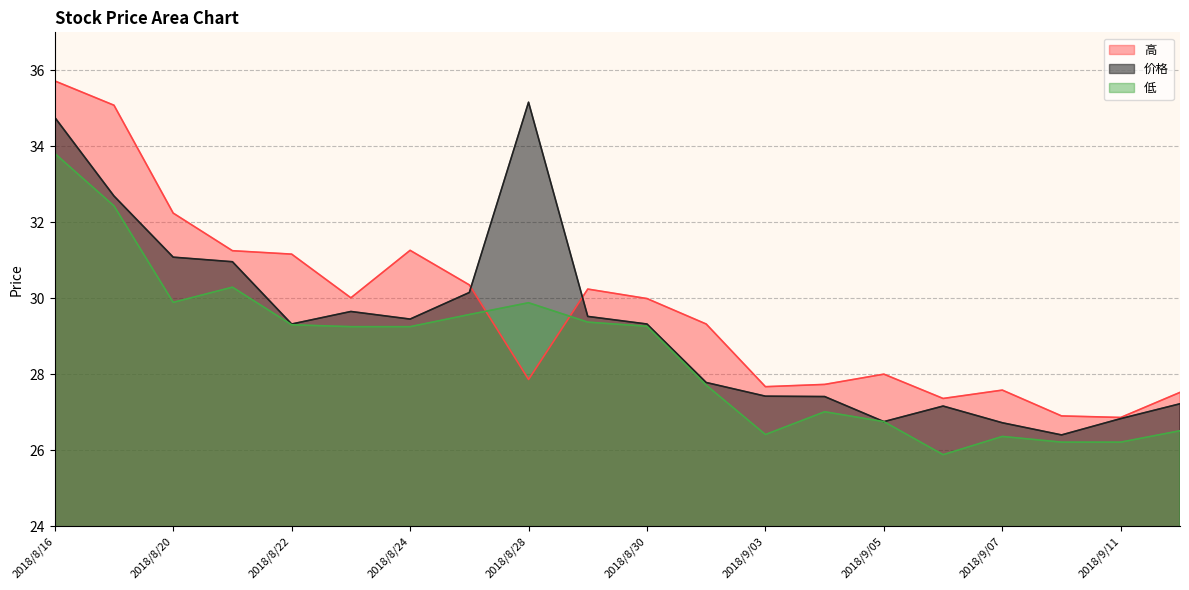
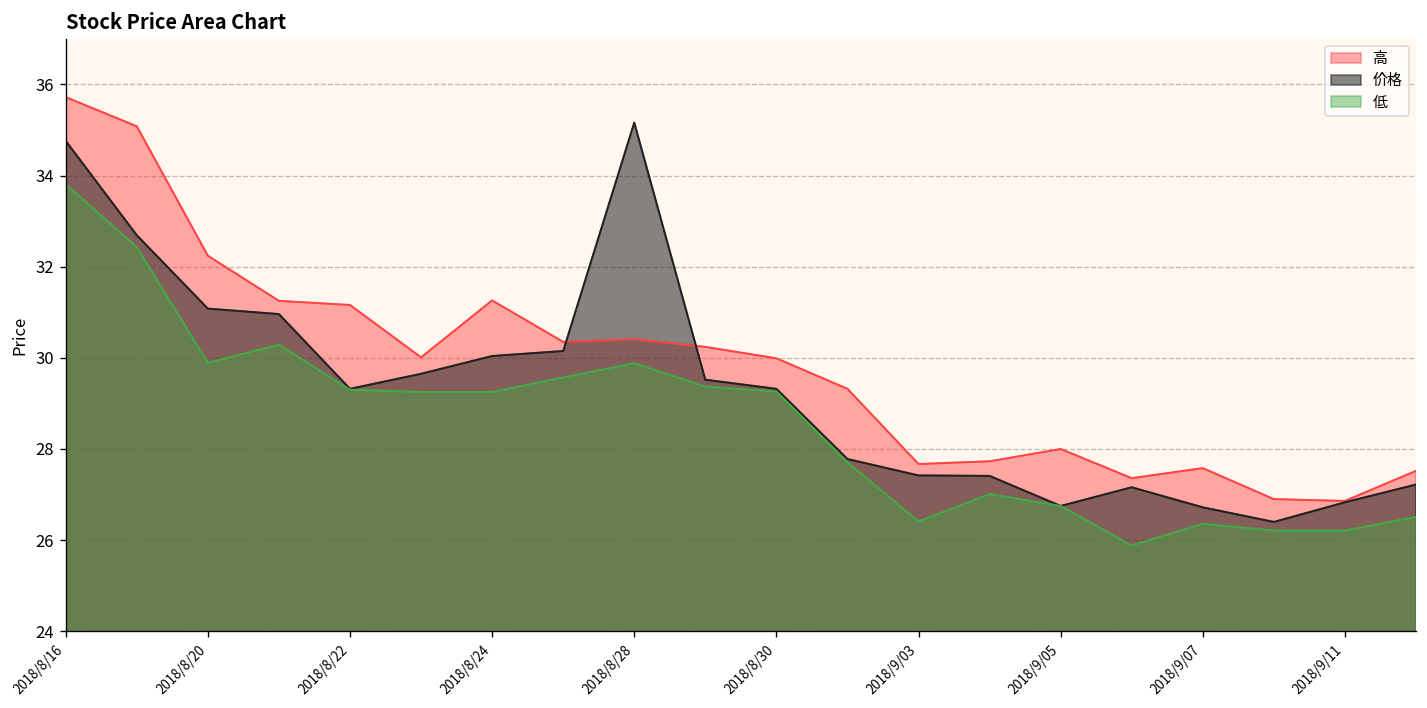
  {
    "高": {
      "2018/8/16": 35.7,
      "2018/8/20": 32.2,
      "2018/8/22": 31.2,
      "2018/8/24": 31.3,
-     "2018/8/28": 27.9,
+     "2018/8/28": 30.4,
      "2018/8/30": 30.0,
      "2018/9/03": 27.7,
      "2018/9/05": 28.0,
      "2018/9/07": 27.6
    },
    "价格": {
      "2018/8/16": 34.8,
      "2018/8/20": 31.1,
-     "2018/8/24": 29.5,
+     "2018/8/24": 30.0,
      "2018/8/28": 35.2,
      "2018/9/03": 27.4,
      "2018/9/07": 26.7
    },
    "低": {
      "2018/8/16": 33.8,
      "2018/8/20": 29.9,
      "2018/8/24": 29.3,
      "2018/8/28": 29.9,
      "2018/9/03": 26.4,
      "2018/9/07": 26.4,
      "2018/9/11": 26.2
    }
  }
